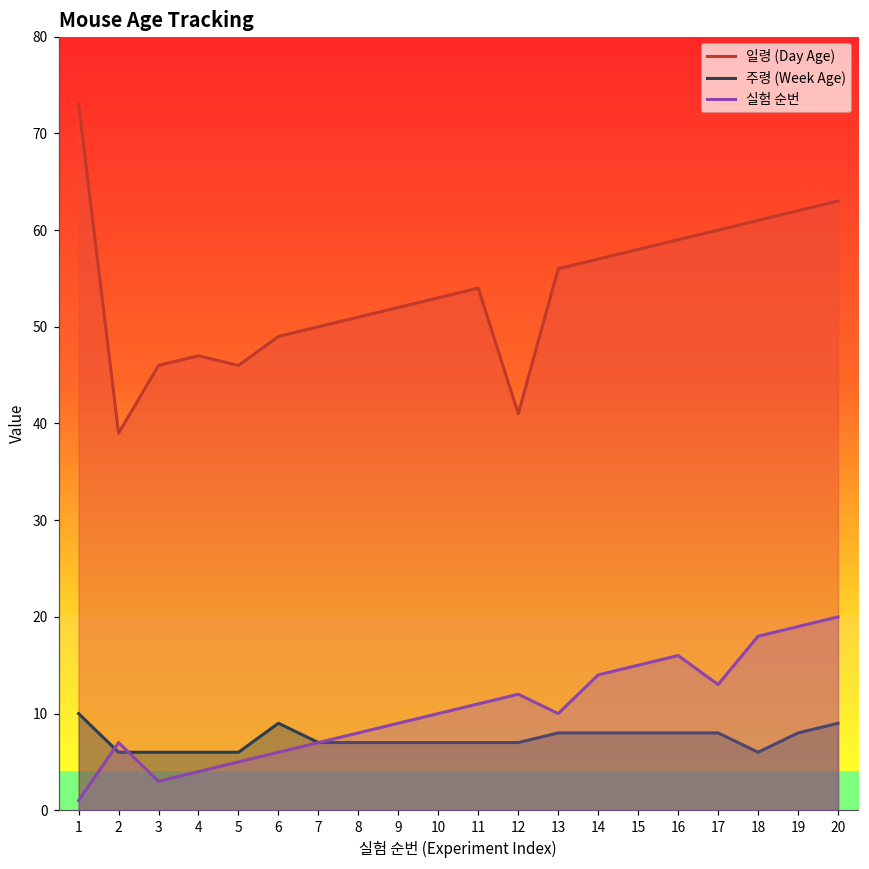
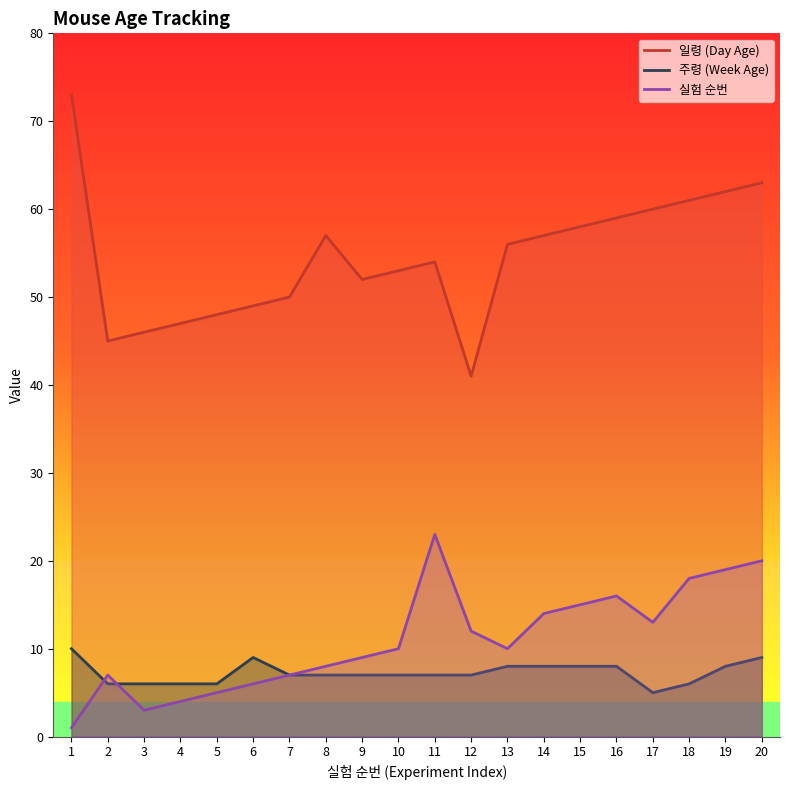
  {
    "일령 (Day Age)": {
      "1": 73,
-     "2": 39,
+     "2": 45,
      "3": 46,
      "4": 47,
-     "5": 46,
+     "5": 48,
      "6": 49,
      "7": 50,
-     "8": 51,
+     "8": 57,
      "9": 52,
      "10": 53,
      "11": 54,
      "12": 41,
      "13": 56,
      "14": 57,
      "15": 58,
      "16": 59,
      "17": 60,
      "18": 61,
      "19": 62,
      "20": 63
    },
    "주령 (Week Age)": {
      "1": 10,
      "2": 6,
      "3": 6,
      "4": 6,
      "5": 6,
      "6": 9,
      "8": 7,
      "9": 7,
      "10": 7,
      "11": 7,
      "12": 7,
      "13": 8,
      "14": 8,
      "15": 8,
      "16": 8,
-     "17": 8,
+     "17": 5,
      "18": 6,
      "19": 8,
      "20": 9
    },
    "실험 순번": {
      "1": 1,
      "2": 7,
      "3": 3,
      "4": 4,
      "5": 5,
      "6": 6,
      "8": 8,
      "9": 9,
      "10": 10,
-     "11": 11,
+     "11": 23,
      "12": 12,
      "13": 10,
      "14": 14,
      "15": 15,
      "16": 16,
      "17": 13,
      "18": 18,
      "19": 19,
      "20": 20
    }
  }
